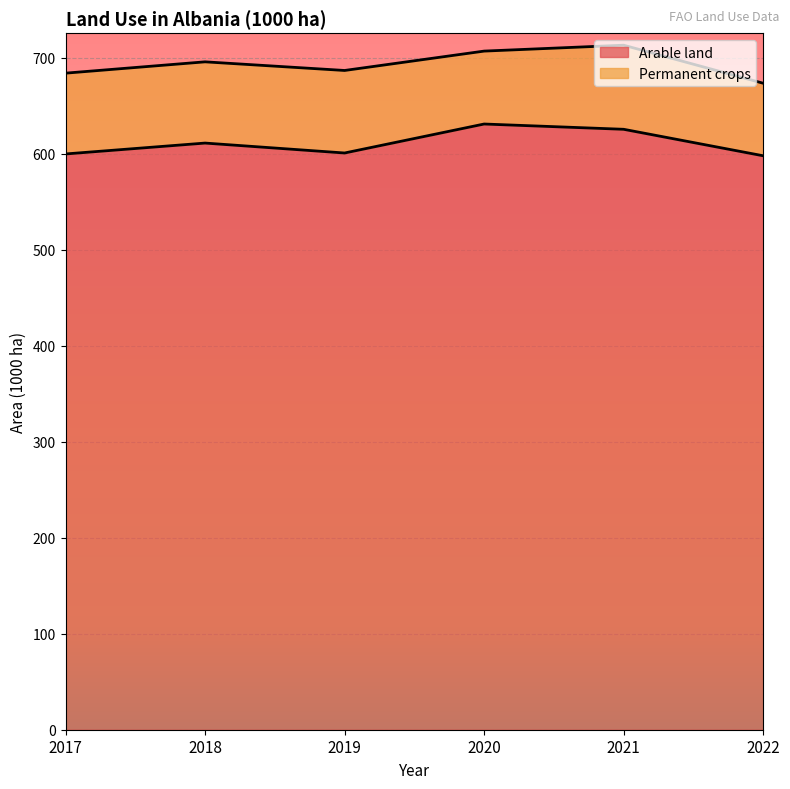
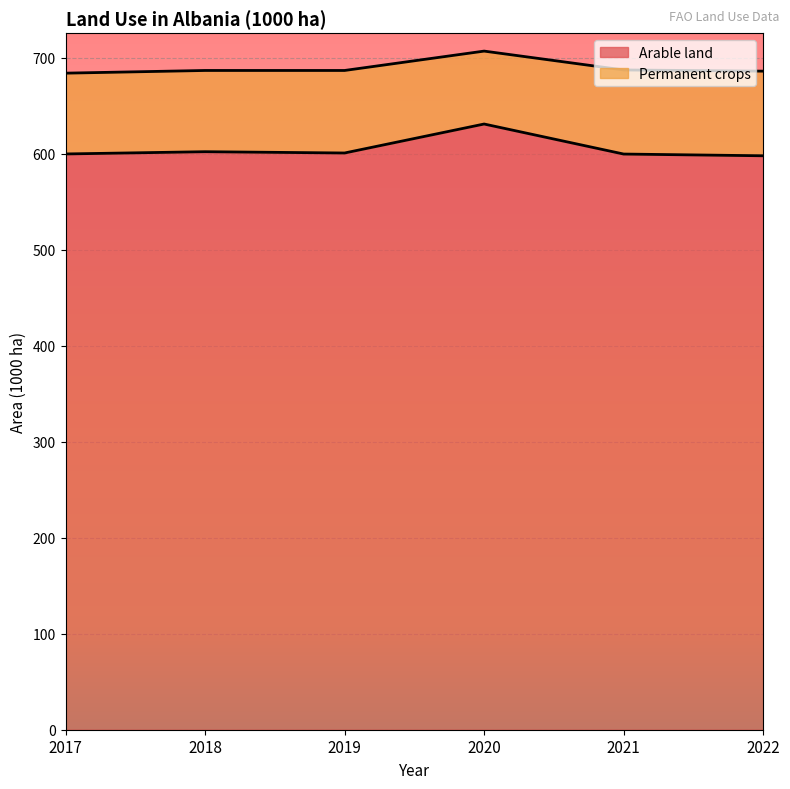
  {
    "Arable land": {
      "2017": 600,
-     "2018": 610,
+     "2018": 600,
      "2019": 600,
      "2020": 630,
-     "2021": 630,
+     "2021": 600,
      "2022": 600
    },
    "Permanent crops": {
      "2017": 80,
      "2018": 80,
      "2019": 90,
      "2020": 80,
-     "2022": 80
+     "2022": 90
    }
  }
